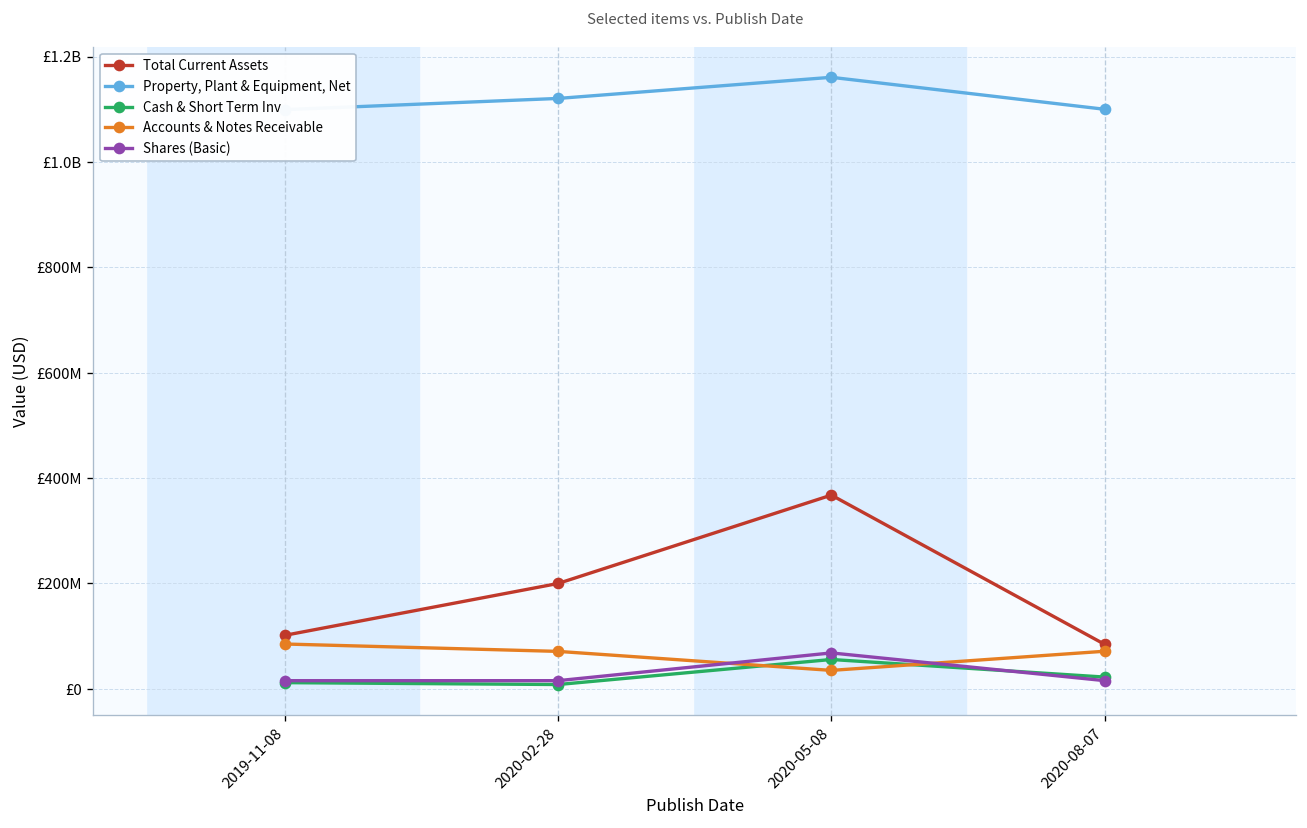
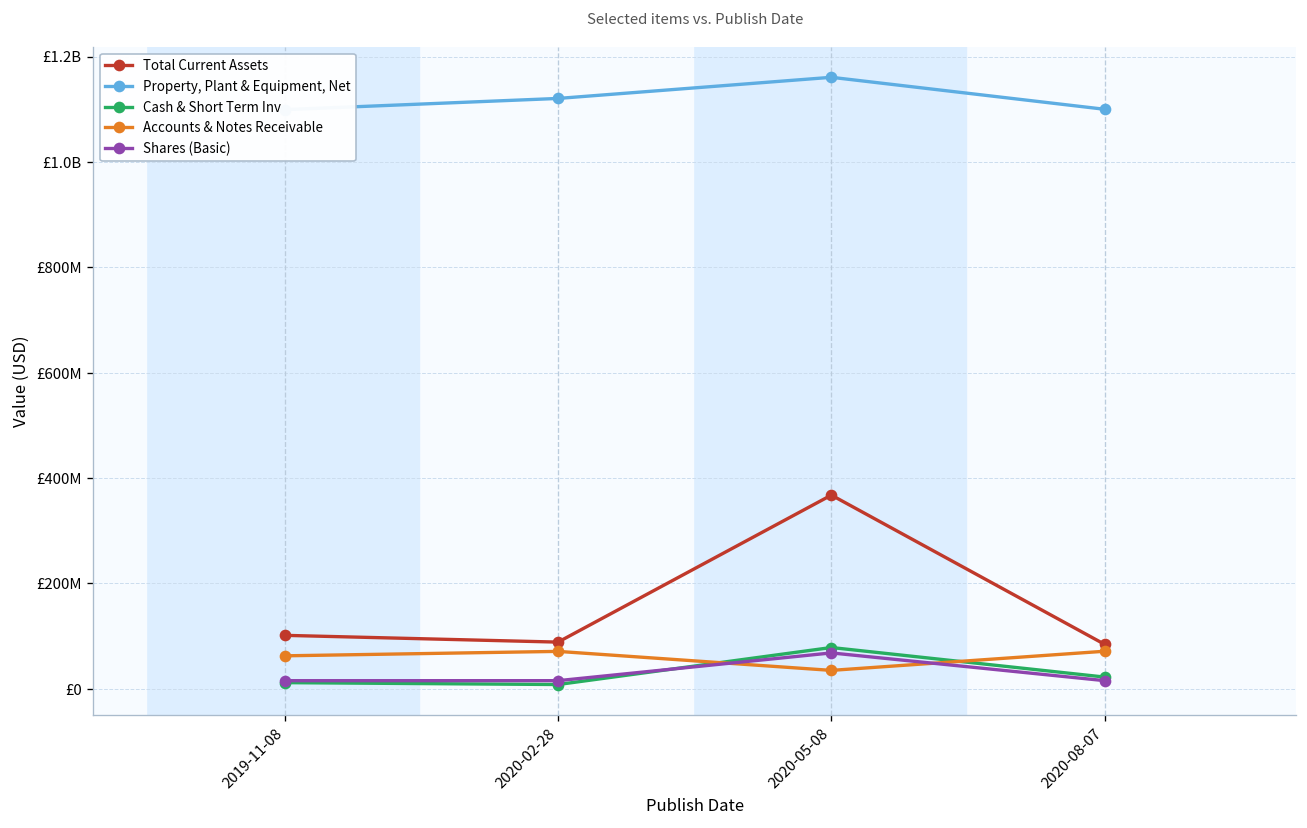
  {
    "Total Current Assets": {
      "2019-11-08": "£100000000",
-     "2020-02-28": "£200000000",
+     "2020-02-28": "£90000000",
      "2020-05-08": "£370000000",
      "2020-08-07": "£80000000"
    },
    "Property, Plant & Equipment, Net": {
      "2020-02-28": "£1120000000",
      "2020-05-08": "£1160000000",
      "2020-08-07": "£1100000000"
    },
    "Cash & Short Term Inv": {
      "2020-02-28": "£10000000",
-     "2020-05-08": "£60000000",
+     "2020-05-08": "£80000000",
      "2020-08-07": "£20000000"
    },
    "Accounts & Notes Receivable": {
-     "2019-11-08": "£80000000",
+     "2019-11-08": "£60000000",
      "2020-02-28": "£70000000",
      "2020-05-08": "£30000000",
      "2020-08-07": "£70000000"
    },
    "Shares (Basic)": {
      "2020-02-28": "£20000000",
      "2020-05-08": "£70000000",
      "2020-08-07": "£20000000"
    }
  }
